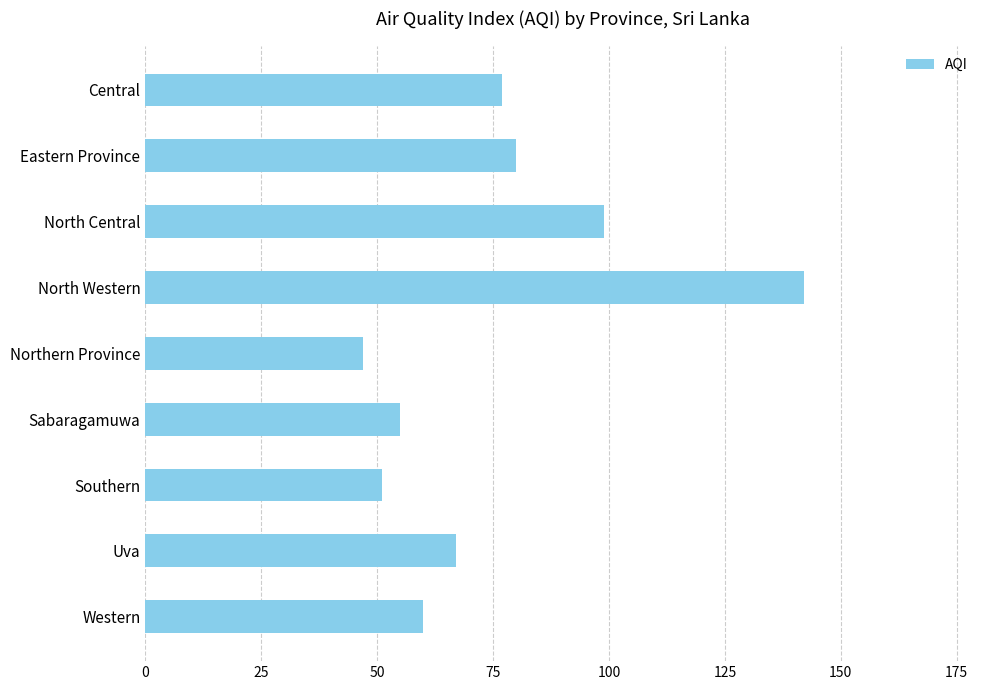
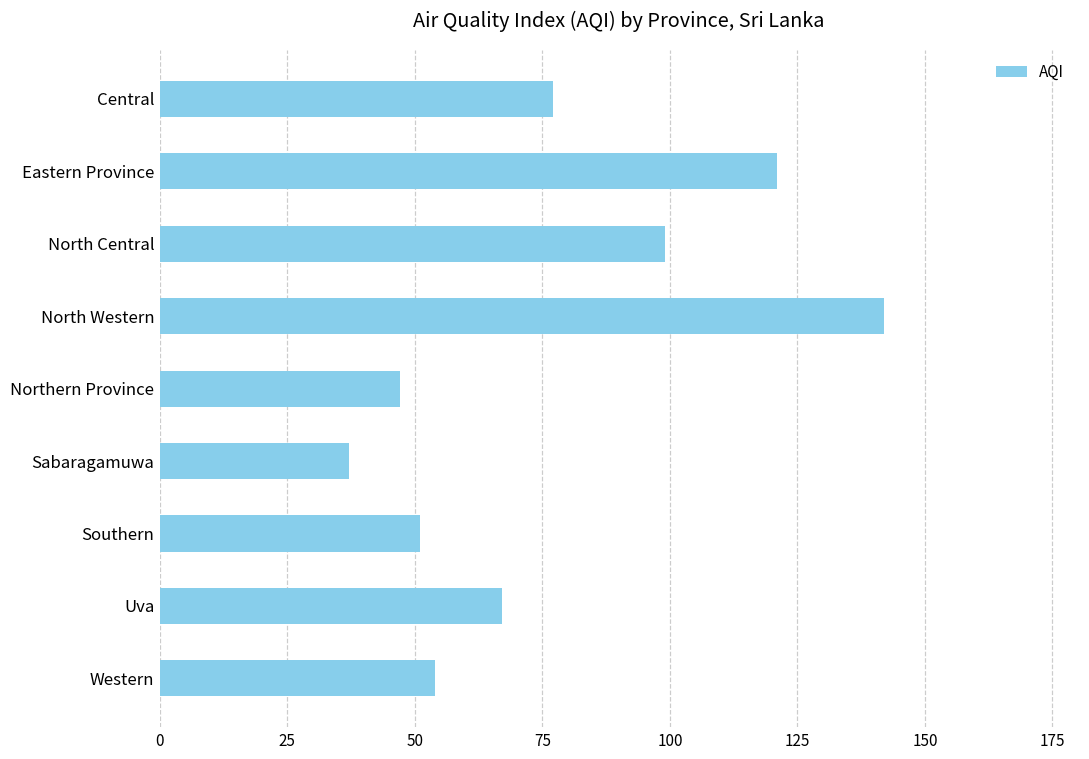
  {
    "Central": 77,
-   "Eastern Province": 80,
+   "Eastern Province": 121,
    "North Central": 99,
    "North Western": 142,
    "Northern Province": 47,
-   "Sabaragamuwa": 55,
+   "Sabaragamuwa": 37,
    "Southern": 51,
    "Uva": 67,
-   "Western": 60
+   "Western": 54
  }
